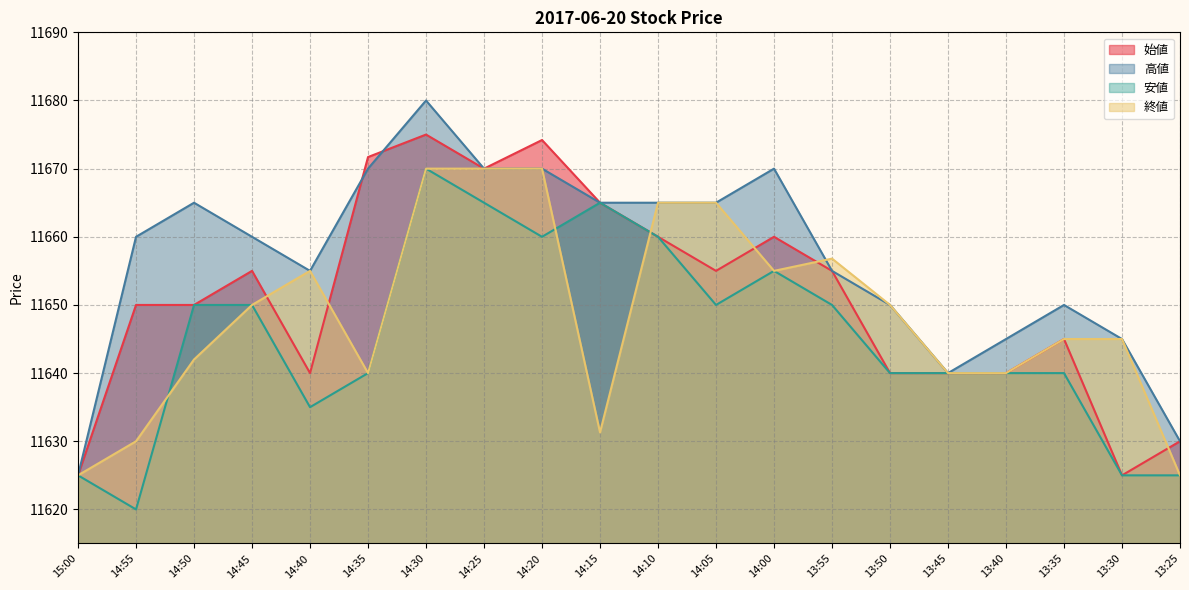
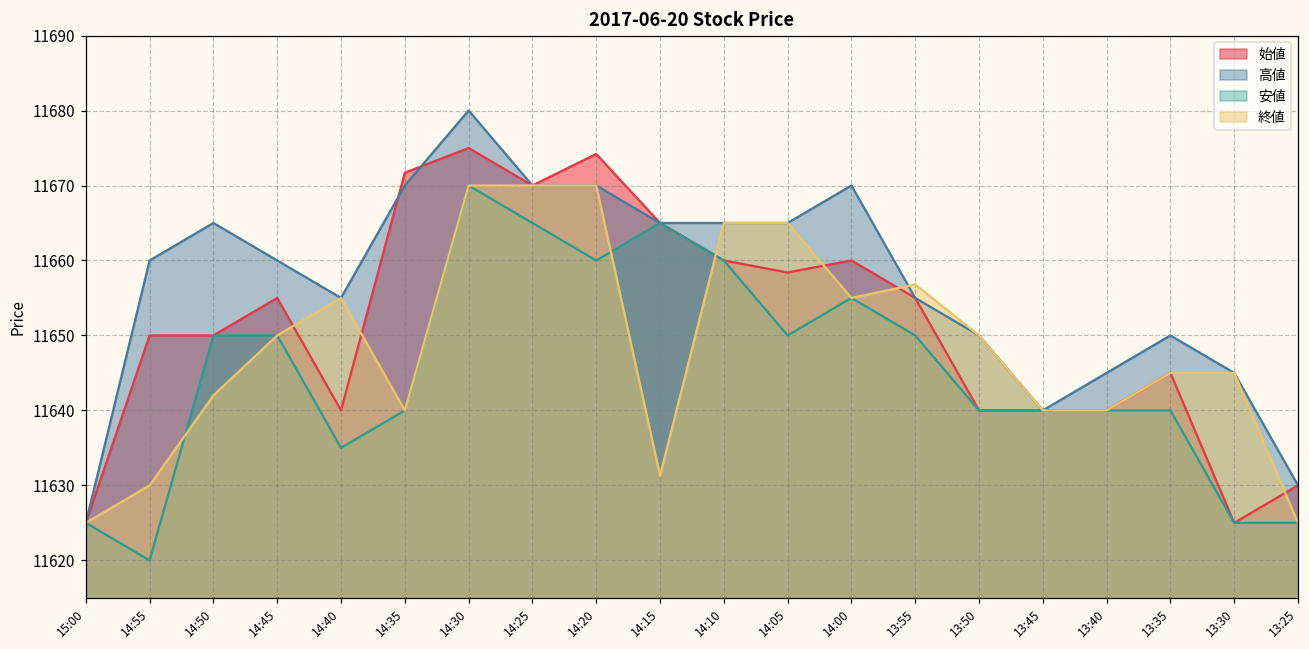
  {
    "始値": {
      "14:55": 11650,
      "14:45": 11655,
      "14:40": 11640,
      "14:35": 11672,
      "14:30": 11675,
      "14:20": 11674,
-     "14:05": 11655,
+     "14:05": 11658,
      "14:00": 11660
    },
    "終値": {
      "14:55": 11630,
      "14:50": 11642,
      "14:15": 11631,
      "13:55": 11657
    }
  }
